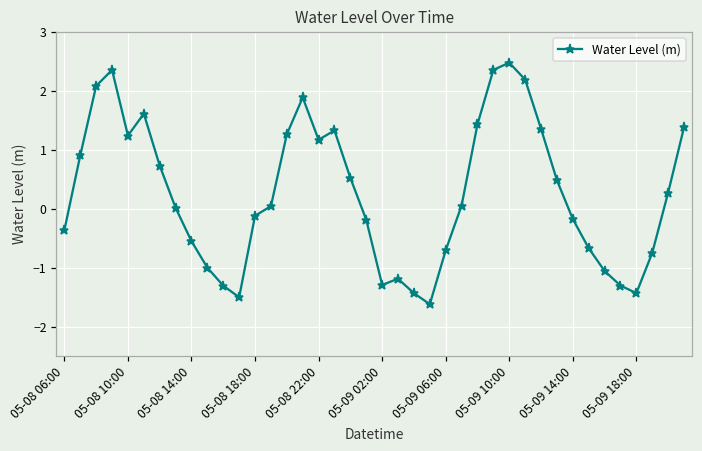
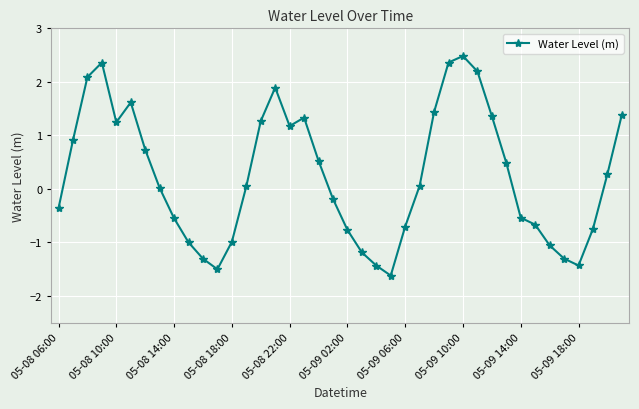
  {
    "05-08 06:00": -0.4,
    "05-08 10:00": 1.2,
    "05-08 14:00": -0.5,
-   "05-08 18:00": -0.1,
+   "05-08 18:00": -1.0,
    "05-08 22:00": 1.2,
-   "05-09 02:00": -1.3,
+   "05-09 02:00": -0.8,
    "05-09 06:00": -0.7,
    "05-09 10:00": 2.5,
-   "05-09 14:00": -0.2,
+   "05-09 14:00": -0.5,
    "05-09 18:00": -1.4
  }
